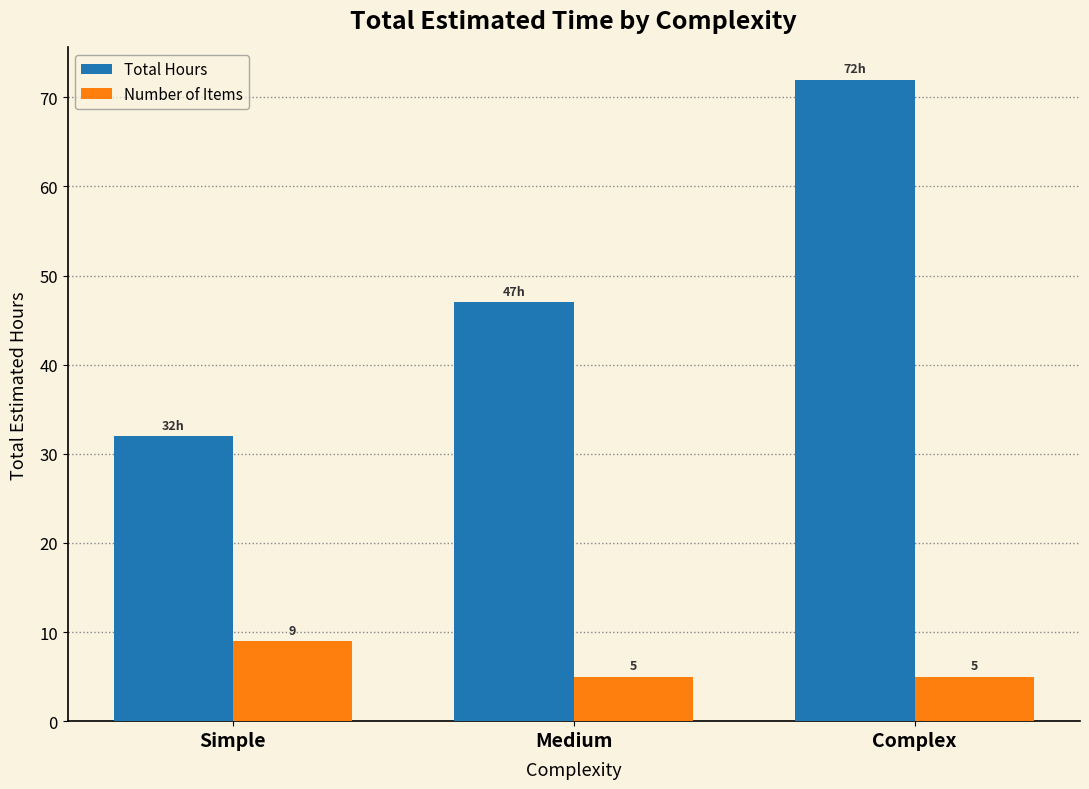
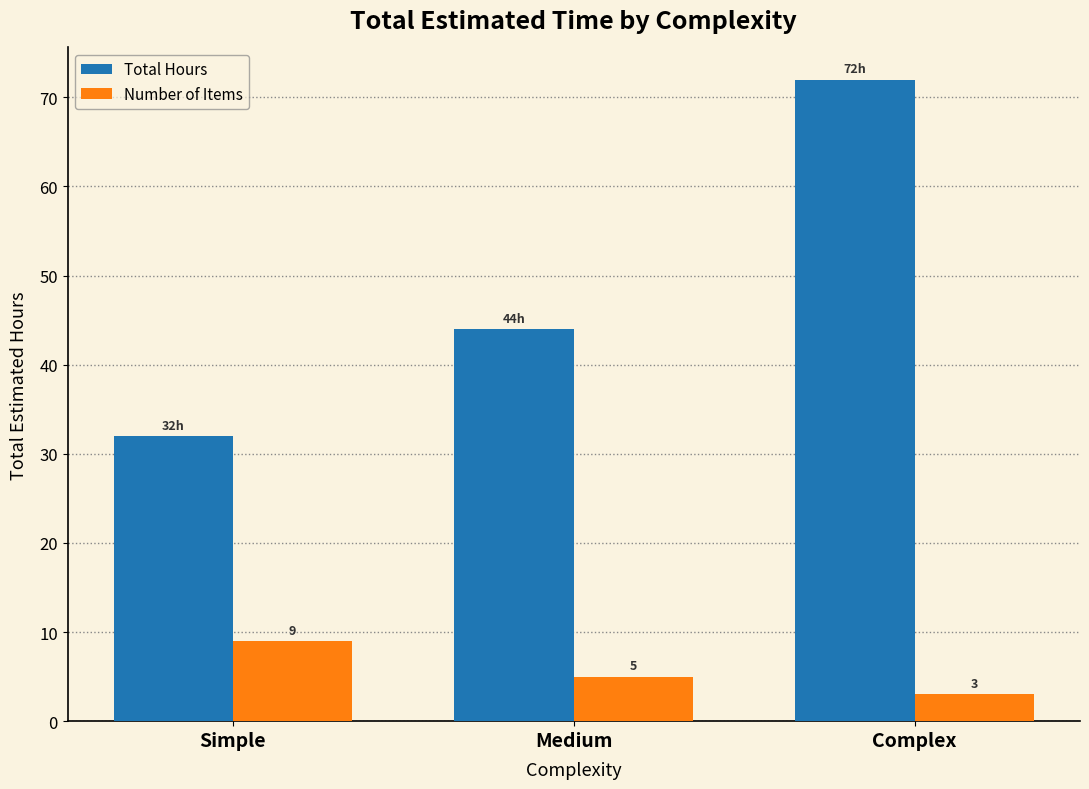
  {
    "Total Hours": {
      "Simple": "32h",
-     "Medium": "47h",
+     "Medium": "44h",
      "Complex": "72h"
    },
    "Number of Items": {
      "Simple": "9",
      "Medium": "5",
-     "Complex": "5"
+     "Complex": "3"
    }
  }
